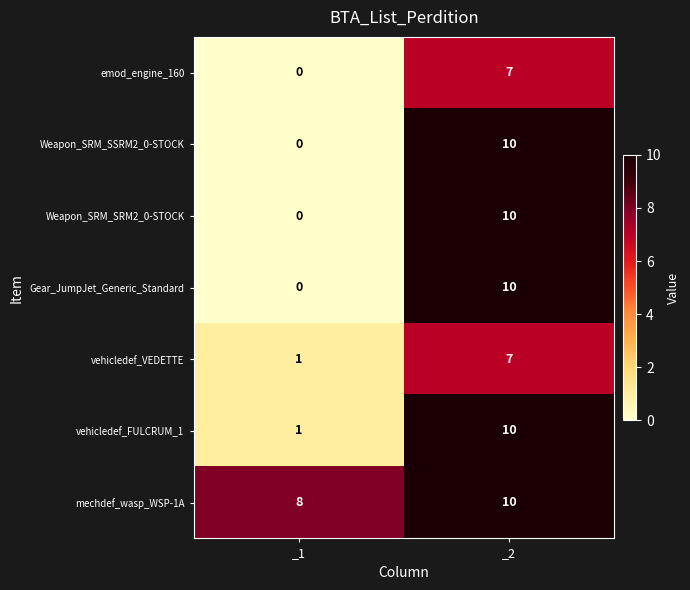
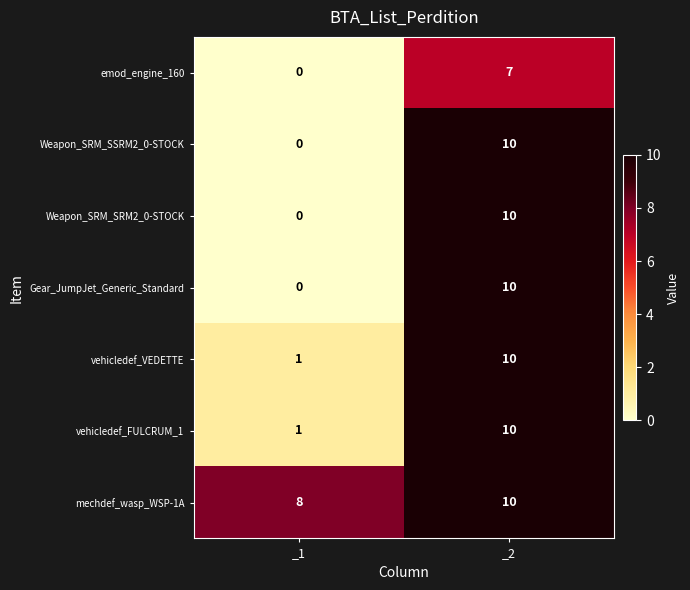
  {
    "emod_engine_160": {
      "_1": 0,
      "_2": 7
    },
    "Weapon_SRM_SSRM2_0-STOCK": {
      "_1": 0,
      "_2": 10
    },
    "Weapon_SRM_SRM2_0-STOCK": {
      "_1": 0,
      "_2": 10
    },
    "Gear_JumpJet_Generic_Standard": {
      "_1": 0,
      "_2": 10
    },
    "vehicledef_VEDETTE": {
      "_1": 1,
-     "_2": 7
+     "_2": 10
    },
    "vehicledef_FULCRUM_1": {
      "_1": 1,
      "_2": 10
    },
    "mechdef_wasp_WSP-1A": {
      "_1": 8,
      "_2": 10
    }
  }
